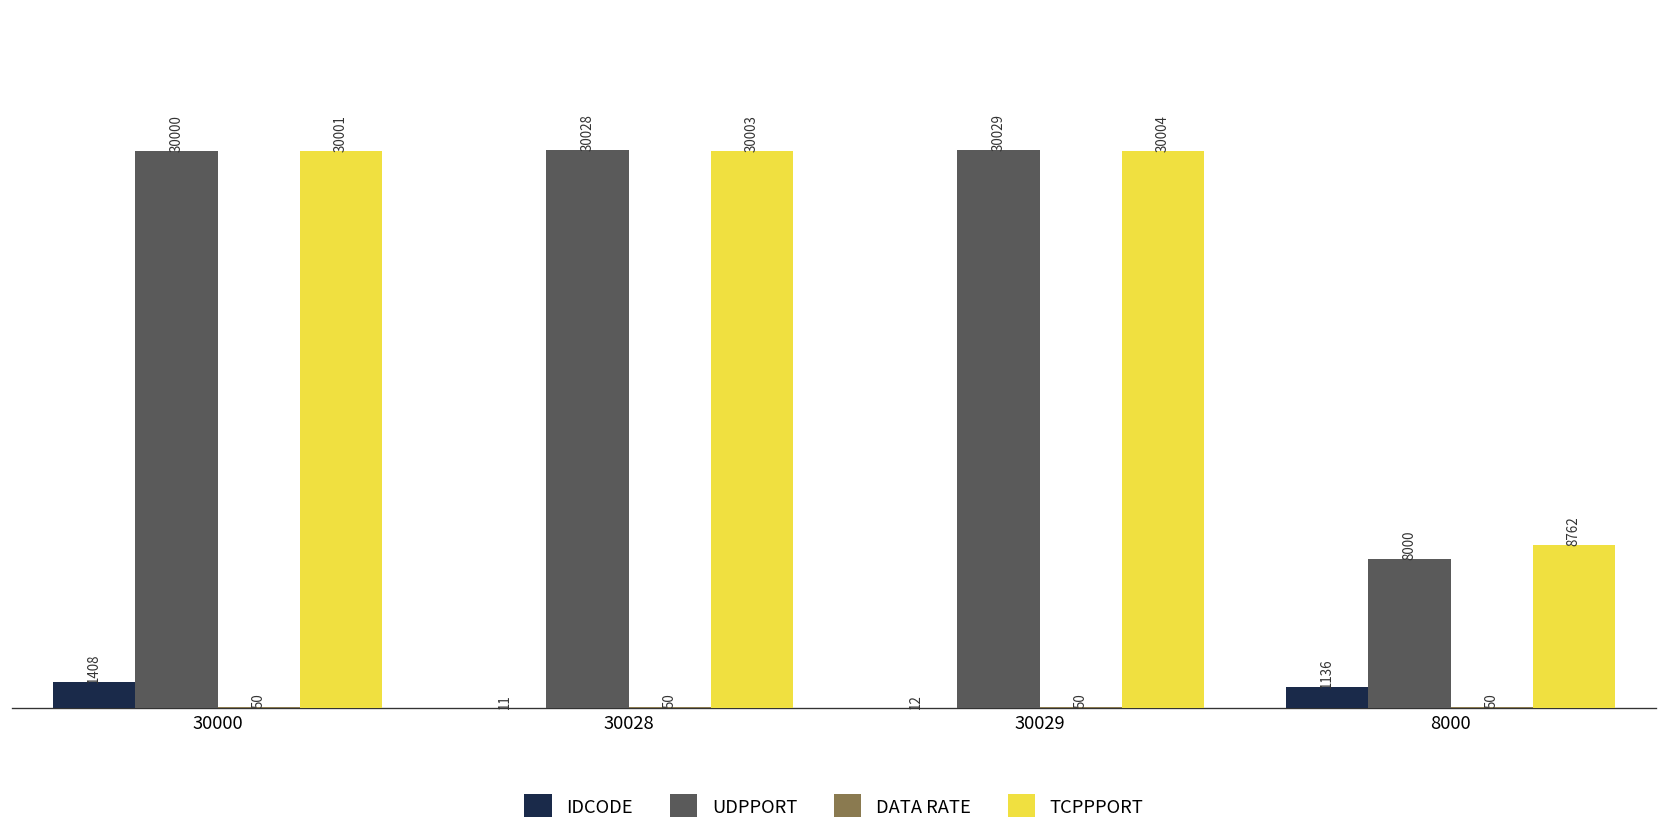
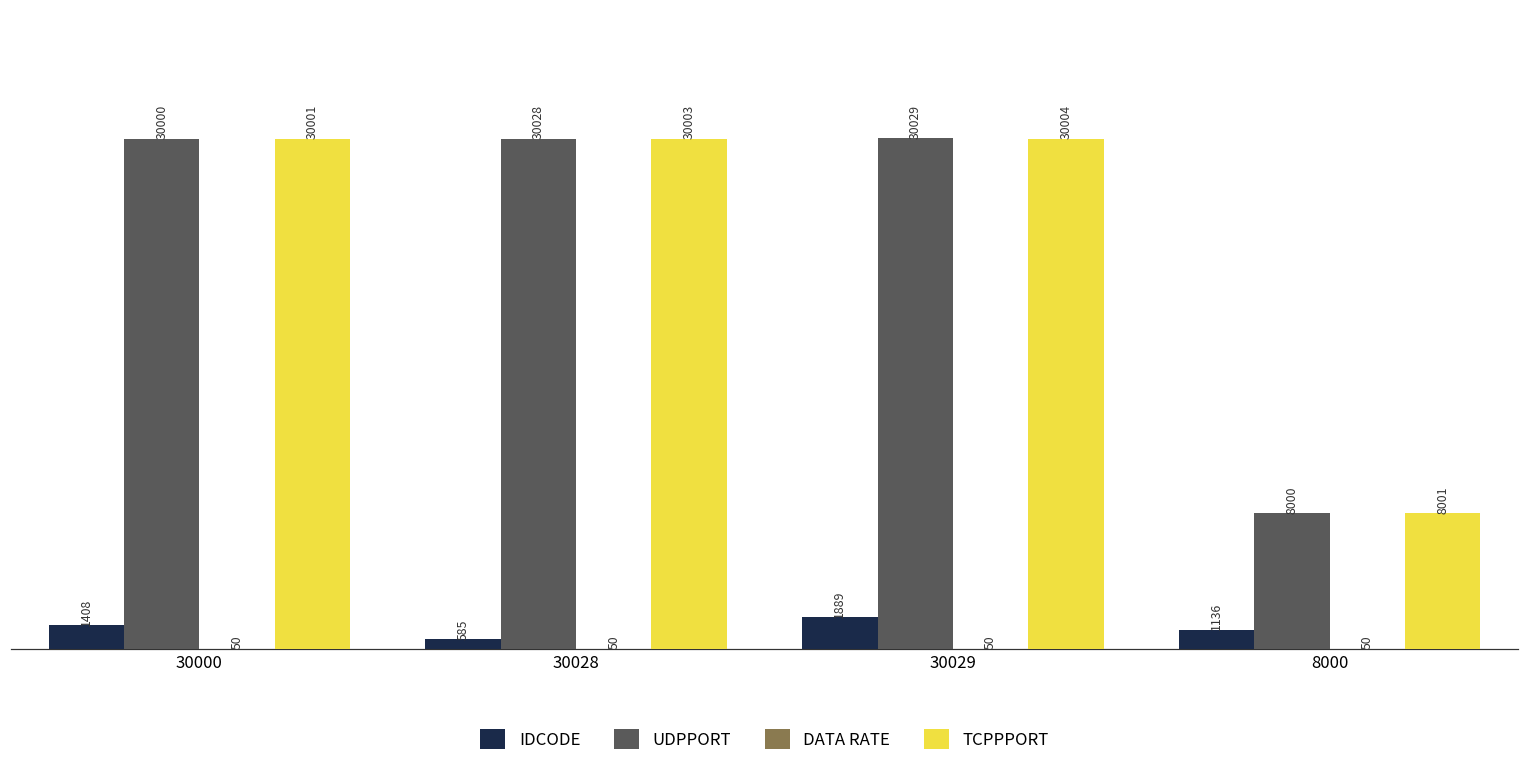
  {
    "IDCODE": {
      "30000": 1408,
-     "30028": 11,
-     "30029": 12,
+     "30028": 585,
+     "30029": 1889,
      "8000": 1136
    },
    "TCPPPORT": {
      "30000": 30001,
      "30028": 30003,
      "30029": 30004,
-     "8000": 8762
+     "8000": 8001
    }
  }
